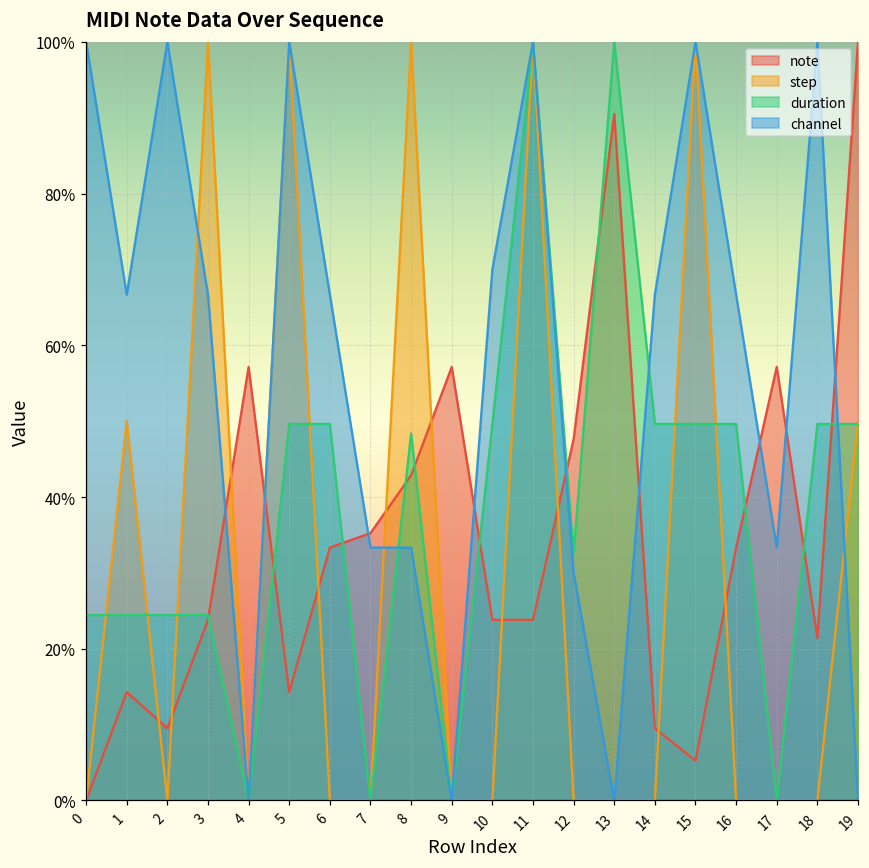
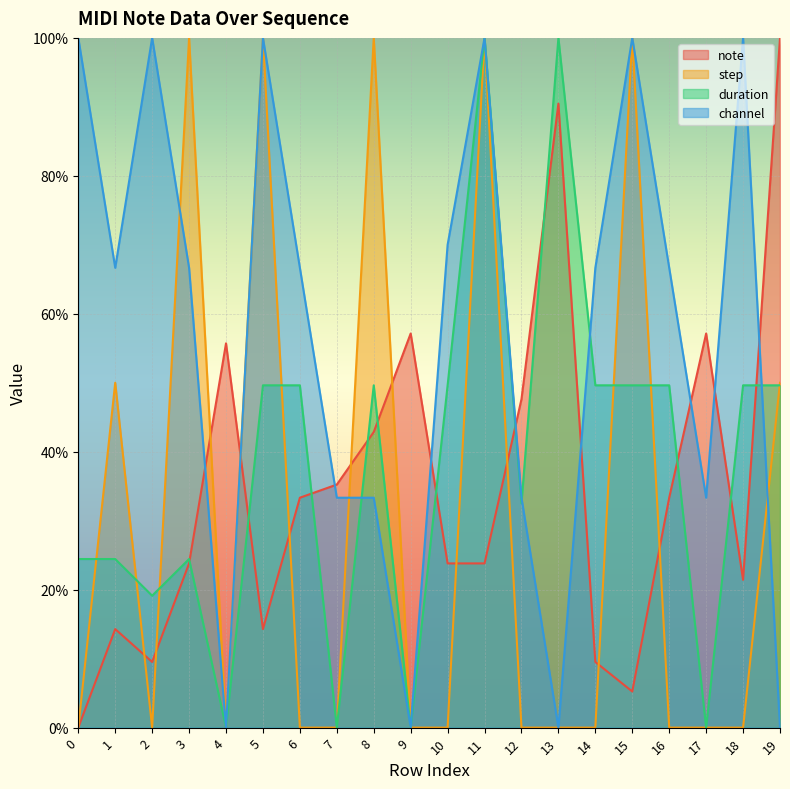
  {
    "note": {
      "1": "14%",
      "2": "10%",
      "3": "24%",
-     "4": "57%",
+     "4": "56%",
      "5": "14%",
      "6": "33%",
      "7": "35%",
      "8": "43%",
      "9": "57%",
      "10": "24%",
      "11": "24%",
      "12": "48%",
      "13": "90%",
      "14": "10%",
      "15": "5%",
      "16": "33%",
      "17": "57%",
      "18": "21%",
      "19": "100%"
    },
    "step": {
      "1": "50%",
      "2": "0%",
      "3": "100%",
      "6": "0%",
      "8": "100%",
      "10": "0%",
      "12": "0%",
      "14": "0%",
      "16": "0%",
      "18": "0%"
    },
    "duration": {
      "0": "24%",
      "1": "24%",
-     "2": "24%",
+     "2": "19%",
      "3": "24%",
      "5": "50%",
      "6": "50%",
-     "8": "48%",
+     "8": "50%",
      "10": "50%",
      "12": "33%",
      "13": "100%",
      "14": "50%",
      "15": "50%",
      "16": "50%",
      "18": "50%"
    },
    "channel": {
      "0": "100%",
      "1": "67%",
      "2": "100%",
      "3": "67%",
      "6": "67%",
      "7": "33%",
      "8": "33%",
      "10": "70%",
-     "12": "30%",
+     "12": "33%",
      "14": "67%",
      "16": "67%",
      "17": "33%",
      "18": "100%",
      "19": "0%"
    }
  }
